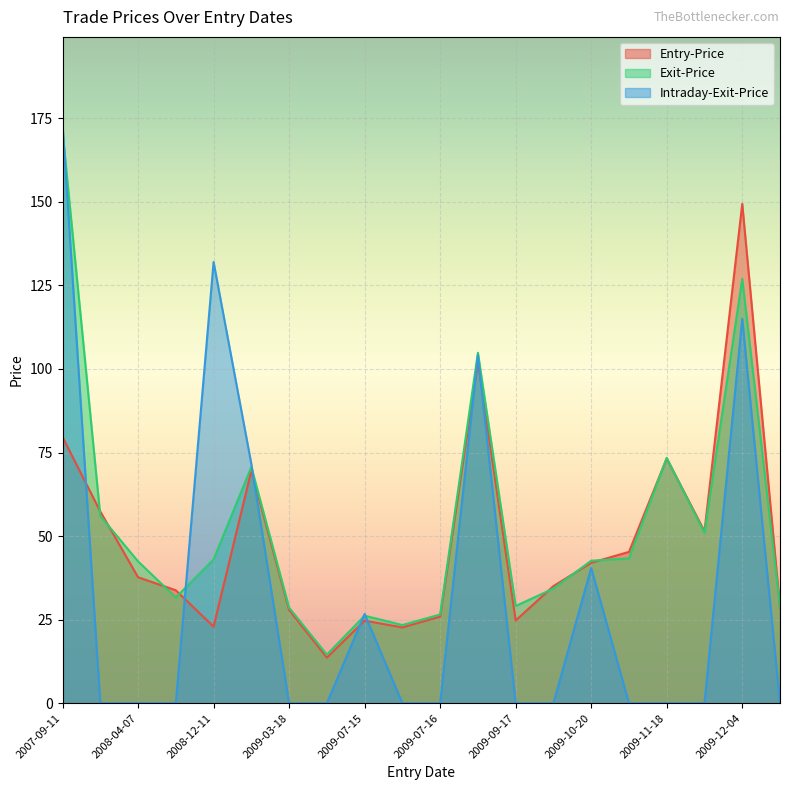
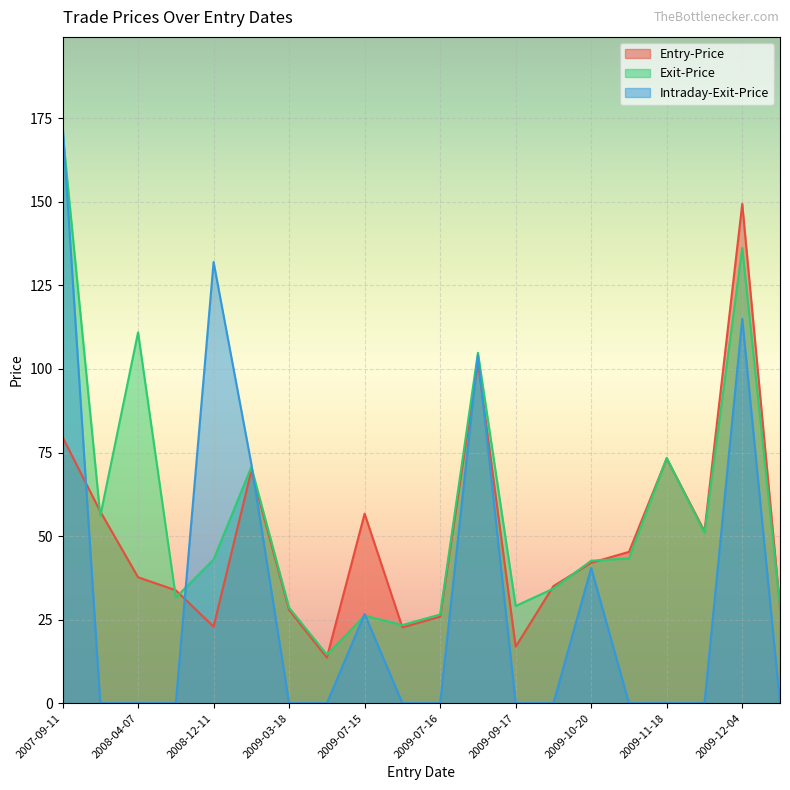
  {
    "Entry-Price": {
      "2007-09-11": 80,
      "2008-04-07": 38,
      "2008-12-11": 23,
-     "2009-07-15": 25,
-     "2009-09-17": 25,
+     "2009-07-15": 57,
+     "2009-09-17": 17,
      "2009-12-04": 149
    },
    "Exit-Price": {
      "2007-09-11": 171,
-     "2008-04-07": 42,
+     "2008-04-07": 111,
      "2008-12-11": 43,
      "2009-09-17": 29,
-     "2009-12-04": 127
+     "2009-12-04": 136
    },
    "Intraday-Exit-Price": {
      "2007-09-11": 173,
      "2008-04-07": 0,
      "2008-12-11": 132,
      "2009-07-16": 0,
      "2009-09-17": 0,
      "2009-10-20": 40,
      "2009-11-18": 0,
      "2009-12-04": 115
    }
  }
